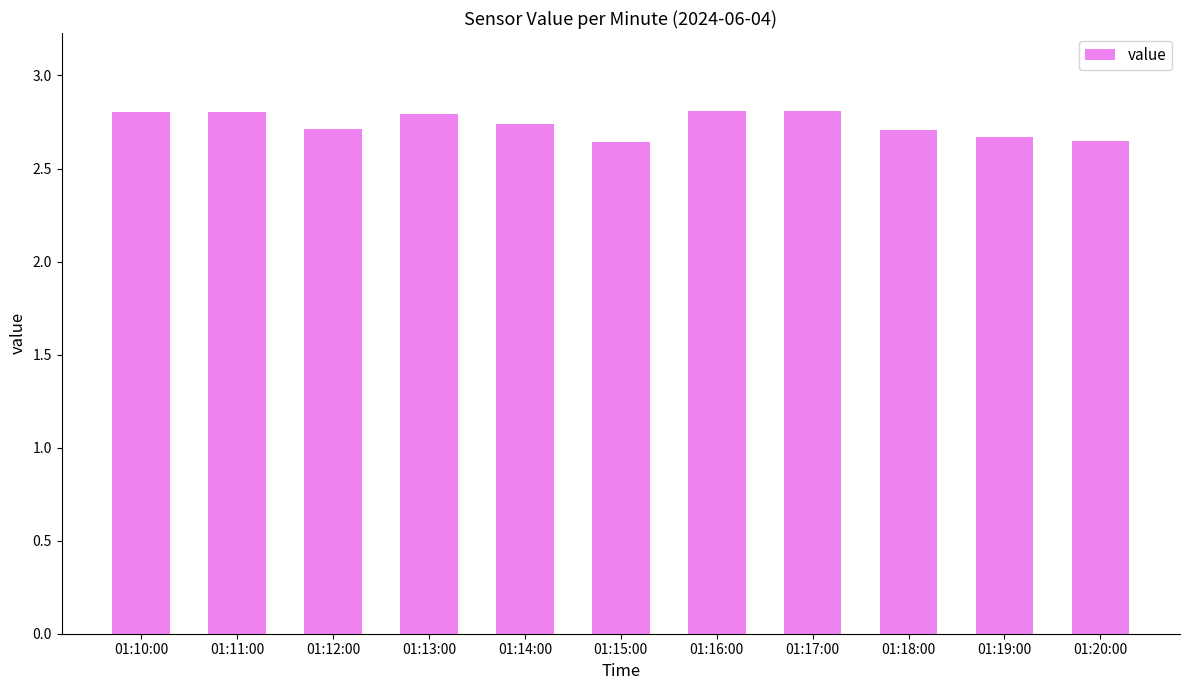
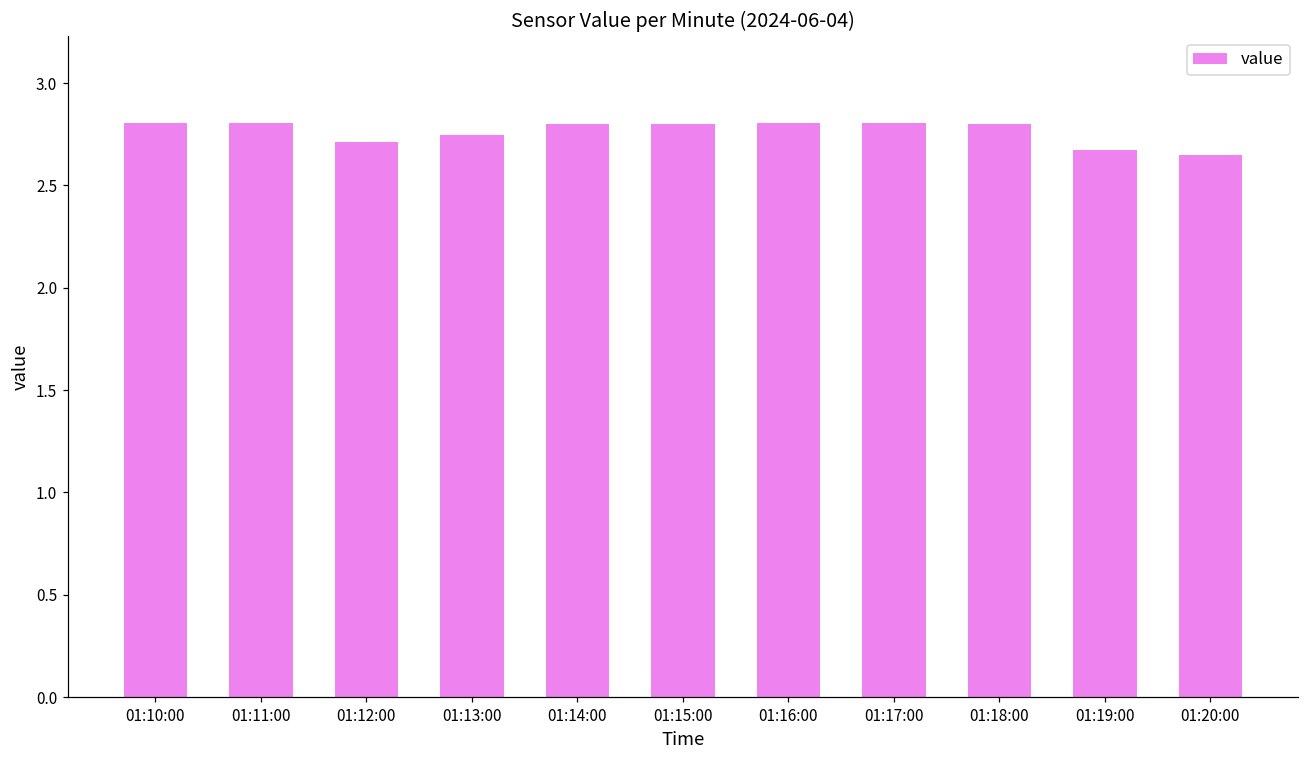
  {
    "01:10:00": 2.80,
    "01:11:00": 2.81,
    "01:12:00": 2.71,
-   "01:13:00": 2.80,
-   "01:14:00": 2.74,
-   "01:15:00": 2.64,
+   "01:13:00": 2.75,
+   "01:14:00": 2.80,
+   "01:15:00": 2.80,
    "01:16:00": 2.81,
    "01:17:00": 2.81,
-   "01:18:00": 2.71,
+   "01:18:00": 2.80,
    "01:19:00": 2.67,
    "01:20:00": 2.65
  }
